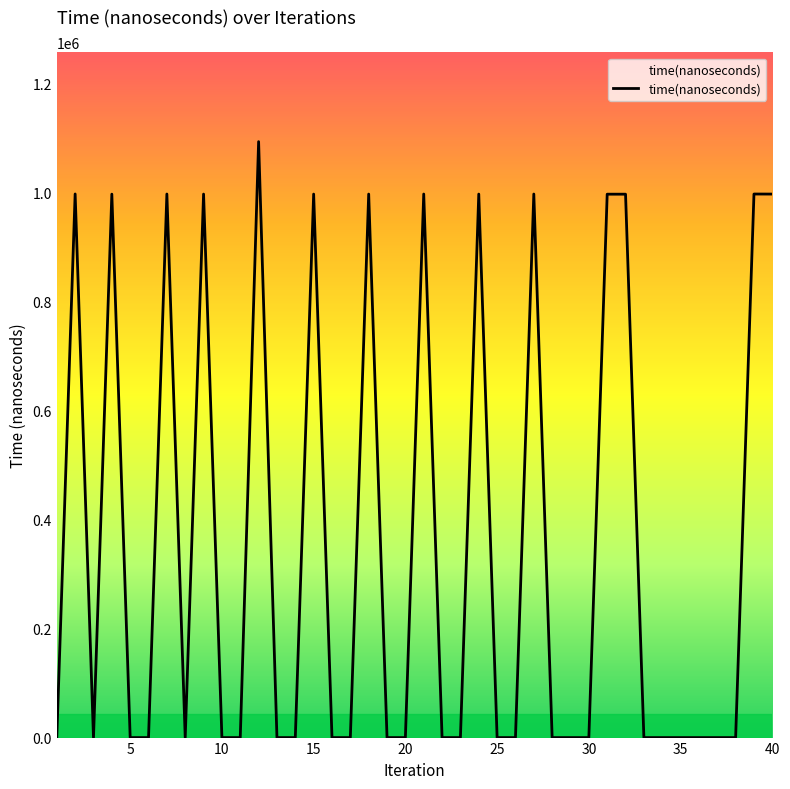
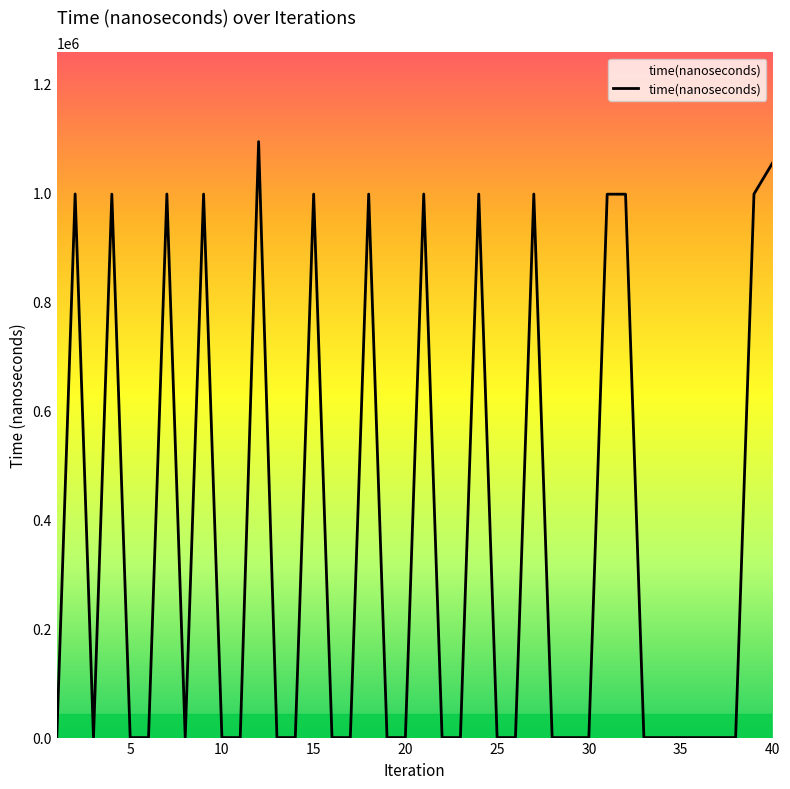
  {
    "15": 1000000,
-   "40": 1000000
+   "40": 1050000
  }
